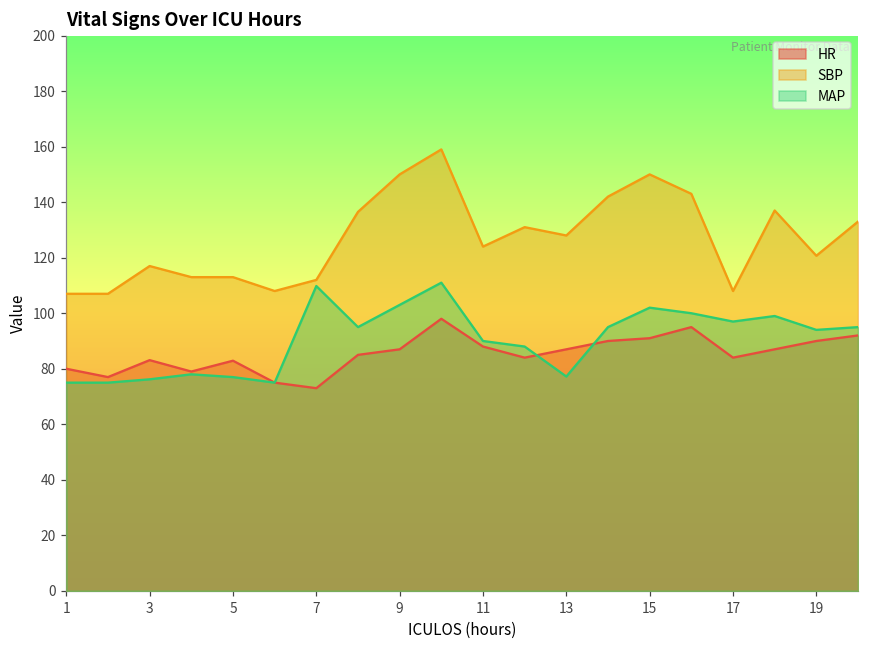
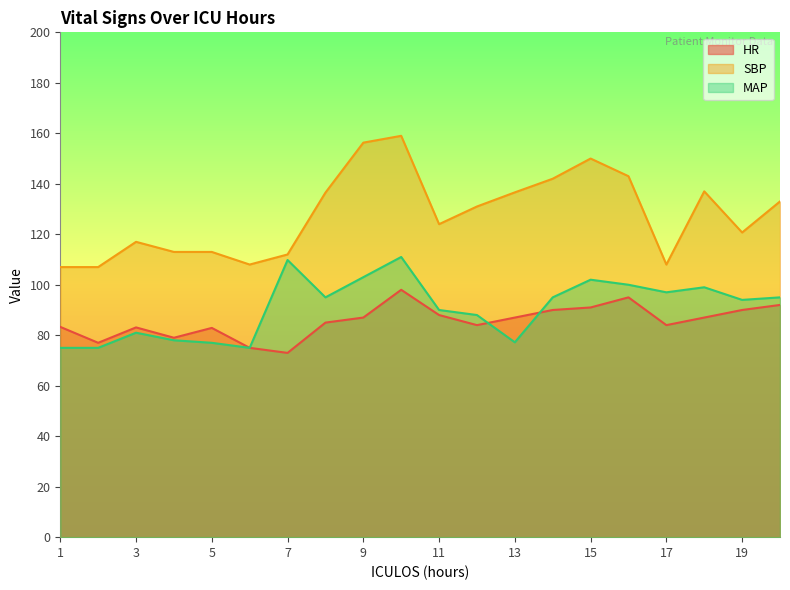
  {
    "HR": {
-     "1": 80,
+     "1": 83,
      "3": 83,
      "5": 83,
      "7": 73,
      "9": 87,
      "11": 88,
      "13": 87,
      "15": 91,
      "17": 84,
      "19": 90
    },
    "SBP": {
      "1": 107,
      "3": 117,
      "5": 113,
      "7": 112,
-     "9": 150,
+     "9": 156,
      "11": 124,
-     "13": 128,
+     "13": 137,
      "15": 150,
      "17": 108,
      "19": 121
    },
    "MAP": {
      "1": 75,
-     "3": 76,
+     "3": 81,
      "5": 77,
      "7": 110,
      "9": 103,
      "11": 90,
      "13": 77,
      "15": 102,
      "17": 97,
      "19": 94
    }
  }
